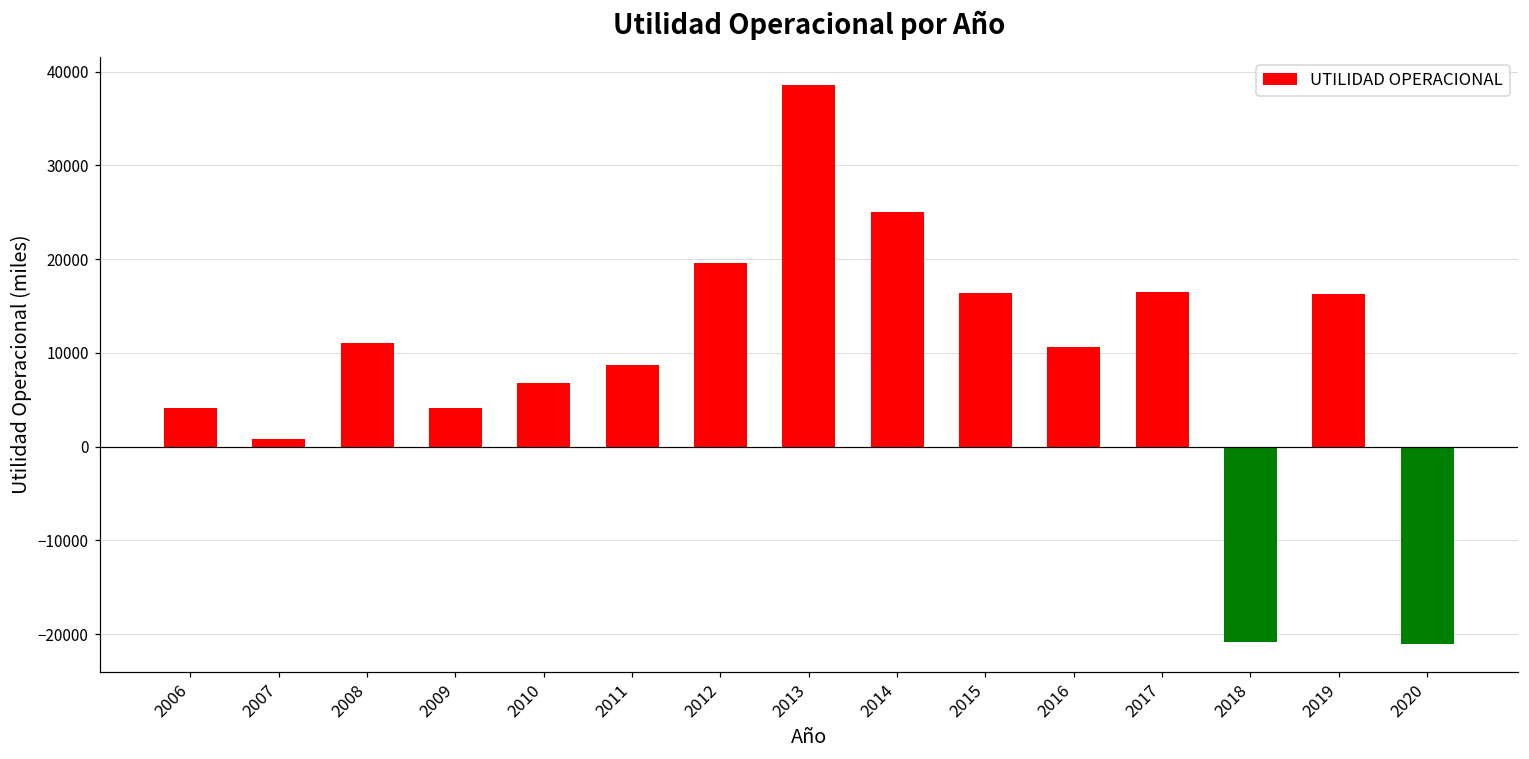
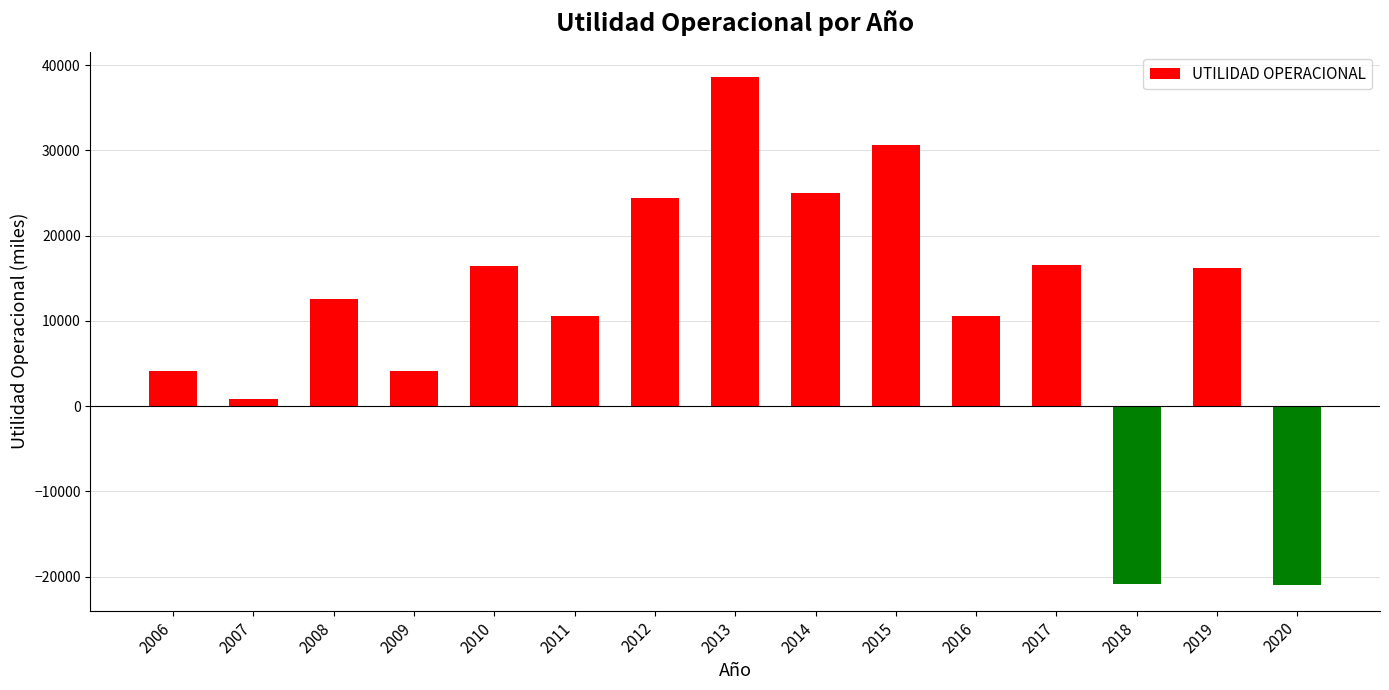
  {
    "2006": 4000,
    "2007": 1000,
-   "2008": 11000,
+   "2008": 13000,
    "2009": 4000,
-   "2010": 7000,
-   "2011": 9000,
-   "2012": 20000,
+   "2010": 16000,
+   "2011": 11000,
+   "2012": 24000,
    "2013": 39000,
    "2014": 25000,
-   "2015": 16000,
+   "2015": 31000,
    "2016": 11000,
    "2017": 17000,
    "2018": -21000,
    "2019": 16000,
    "2020": -21000
  }
